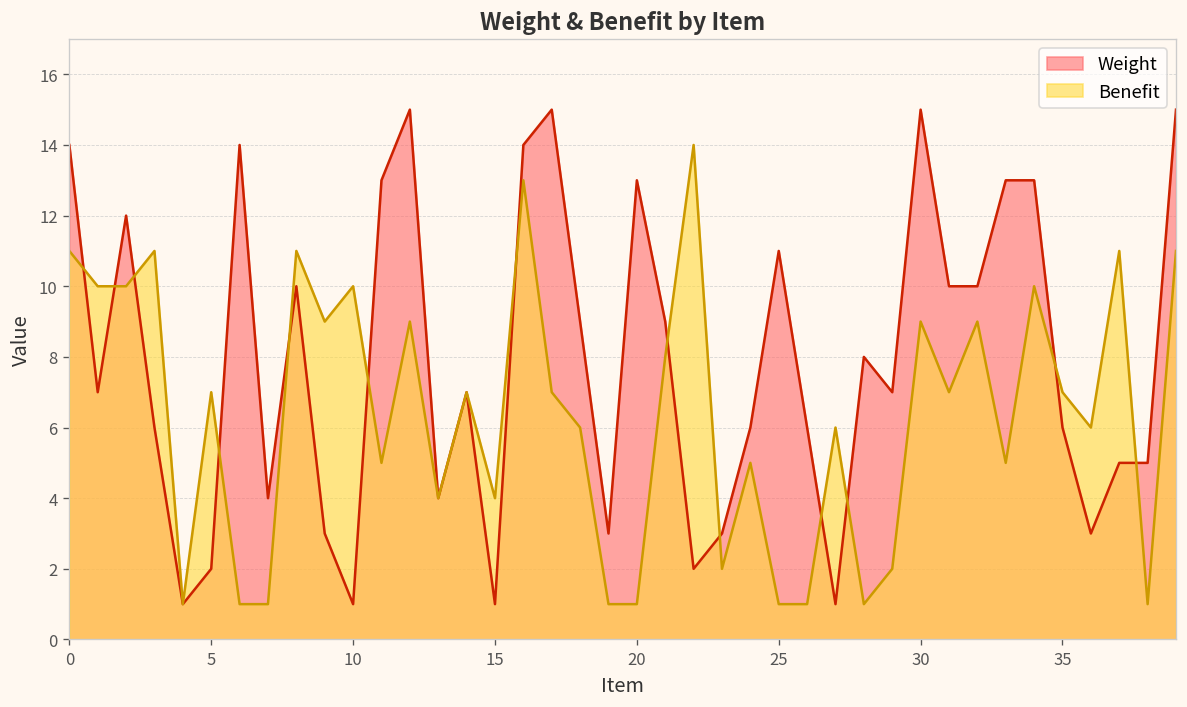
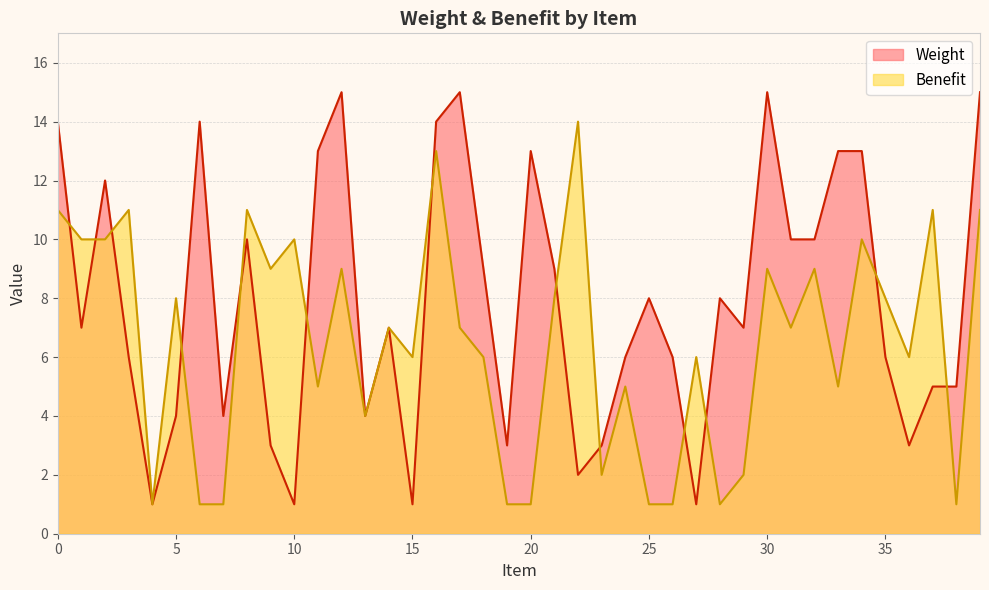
  {
    "Weight": {
      "0": 14,
-     "5": 2,
+     "5": 4,
      "10": 1,
      "15": 1,
      "20": 13,
-     "25": 11,
+     "25": 8,
      "30": 15,
      "35": 6
    },
    "Benefit": {
      "0": 11,
-     "5": 7,
+     "5": 8,
      "10": 10,
-     "15": 4,
+     "15": 6,
      "20": 1,
      "25": 1,
      "30": 9,
-     "35": 7
+     "35": 8
    }
  }
